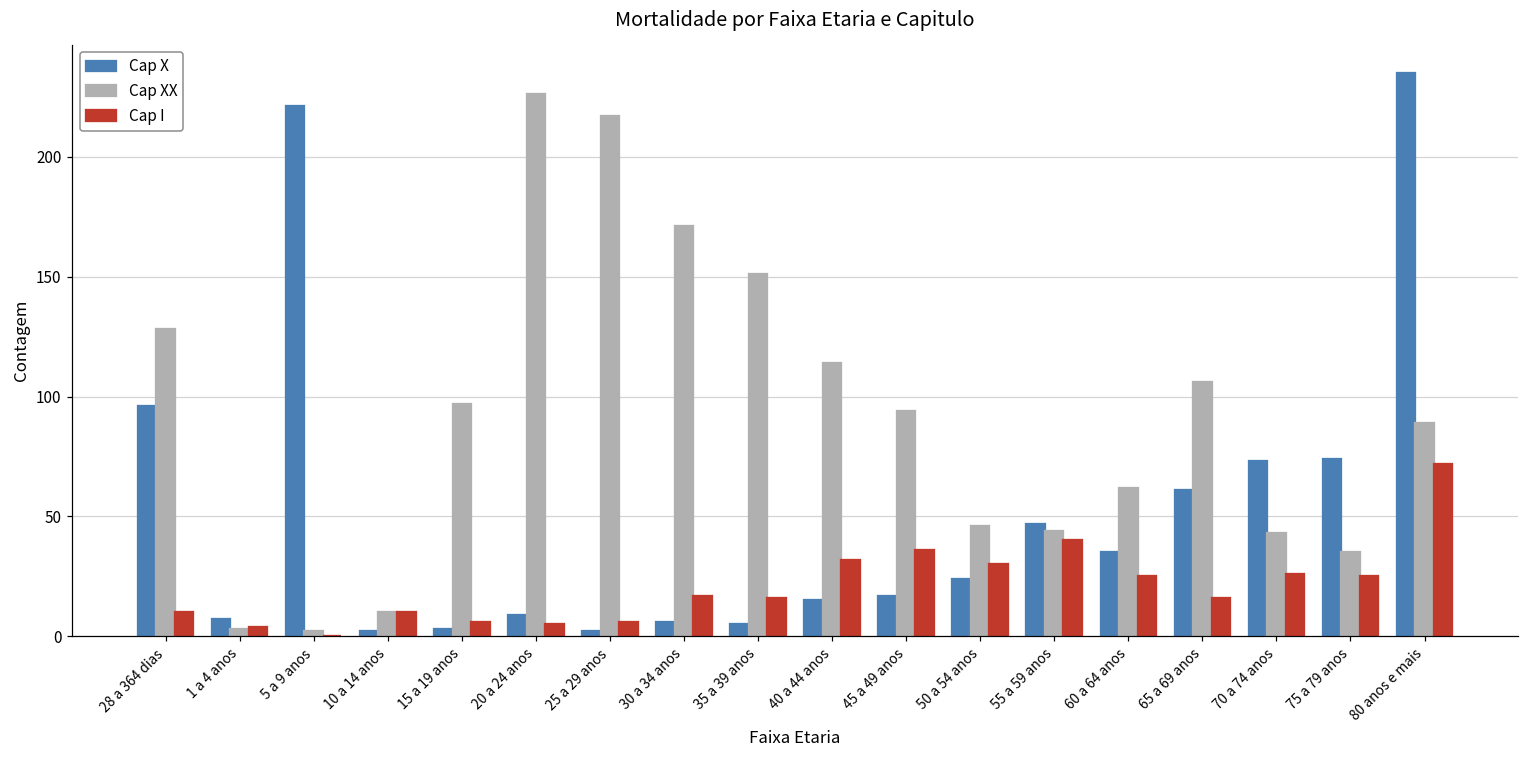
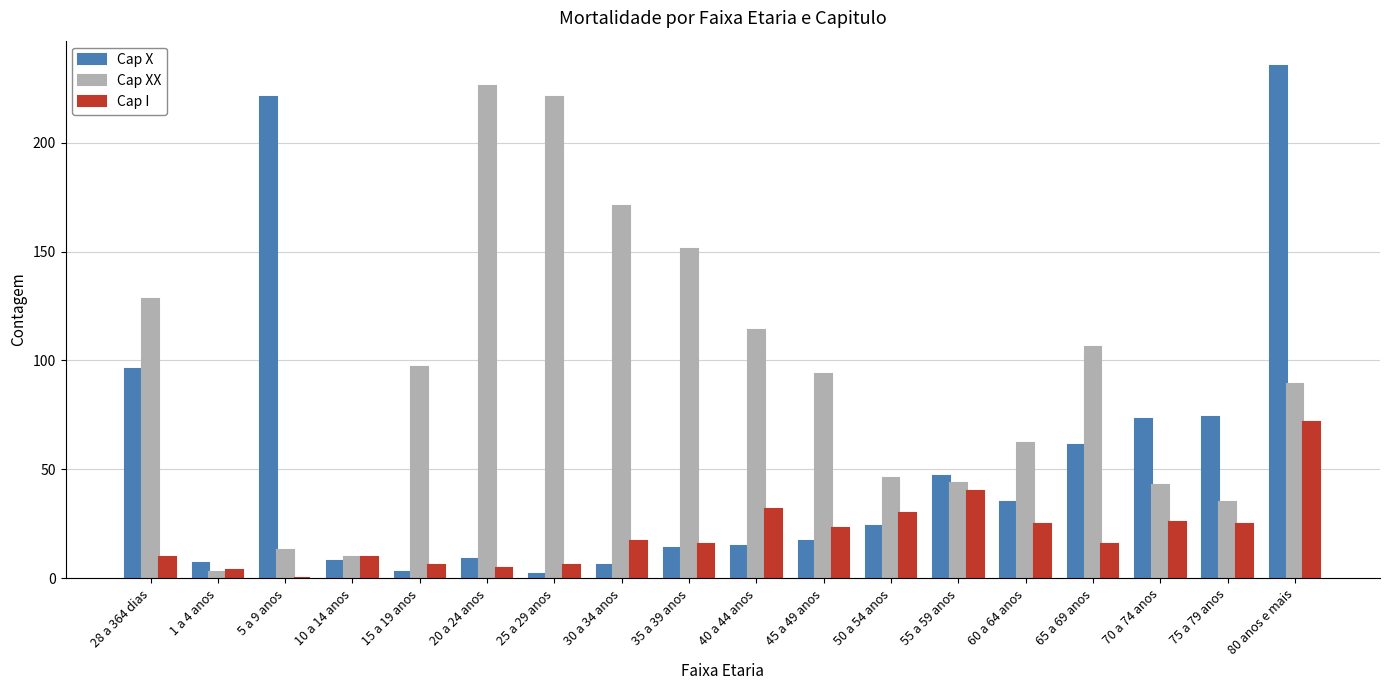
  {
    "Cap X": {
      "28 a 364 dias": 96,
      "1 a 4 anos": 7,
      "5 a 9 anos": 221,
-     "10 a 14 anos": 2,
+     "10 a 14 anos": 8,
      "15 a 19 anos": 3,
      "20 a 24 anos": 9,
      "25 a 29 anos": 2,
      "30 a 34 anos": 6,
-     "35 a 39 anos": 5,
+     "35 a 39 anos": 14,
      "40 a 44 anos": 15,
      "45 a 49 anos": 17,
      "50 a 54 anos": 24,
      "55 a 59 anos": 47,
      "60 a 64 anos": 35,
      "65 a 69 anos": 61,
      "70 a 74 anos": 73,
      "75 a 79 anos": 74,
      "80 anos e mais": 235
    },
    "Cap XX": {
      "28 a 364 dias": 128,
      "1 a 4 anos": 3,
-     "5 a 9 anos": 2,
+     "5 a 9 anos": 13,
      "10 a 14 anos": 10,
      "15 a 19 anos": 97,
      "20 a 24 anos": 226,
-     "25 a 29 anos": 217,
+     "25 a 29 anos": 221,
      "30 a 34 anos": 171,
      "35 a 39 anos": 151,
      "40 a 44 anos": 114,
      "45 a 49 anos": 94,
      "50 a 54 anos": 46,
      "55 a 59 anos": 44,
      "60 a 64 anos": 62,
      "65 a 69 anos": 106,
      "70 a 74 anos": 43,
      "75 a 79 anos": 35,
      "80 anos e mais": 89
    },
    "Cap I": {
      "28 a 364 dias": 10,
      "1 a 4 anos": 4,
      "5 a 9 anos": 0,
      "10 a 14 anos": 10,
      "15 a 19 anos": 6,
      "20 a 24 anos": 5,
      "25 a 29 anos": 6,
      "30 a 34 anos": 17,
      "35 a 39 anos": 16,
      "40 a 44 anos": 32,
-     "45 a 49 anos": 36,
+     "45 a 49 anos": 23,
      "50 a 54 anos": 30,
      "55 a 59 anos": 40,
      "60 a 64 anos": 25,
      "65 a 69 anos": 16,
      "70 a 74 anos": 26,
      "75 a 79 anos": 25,
      "80 anos e mais": 72
    }
  }
